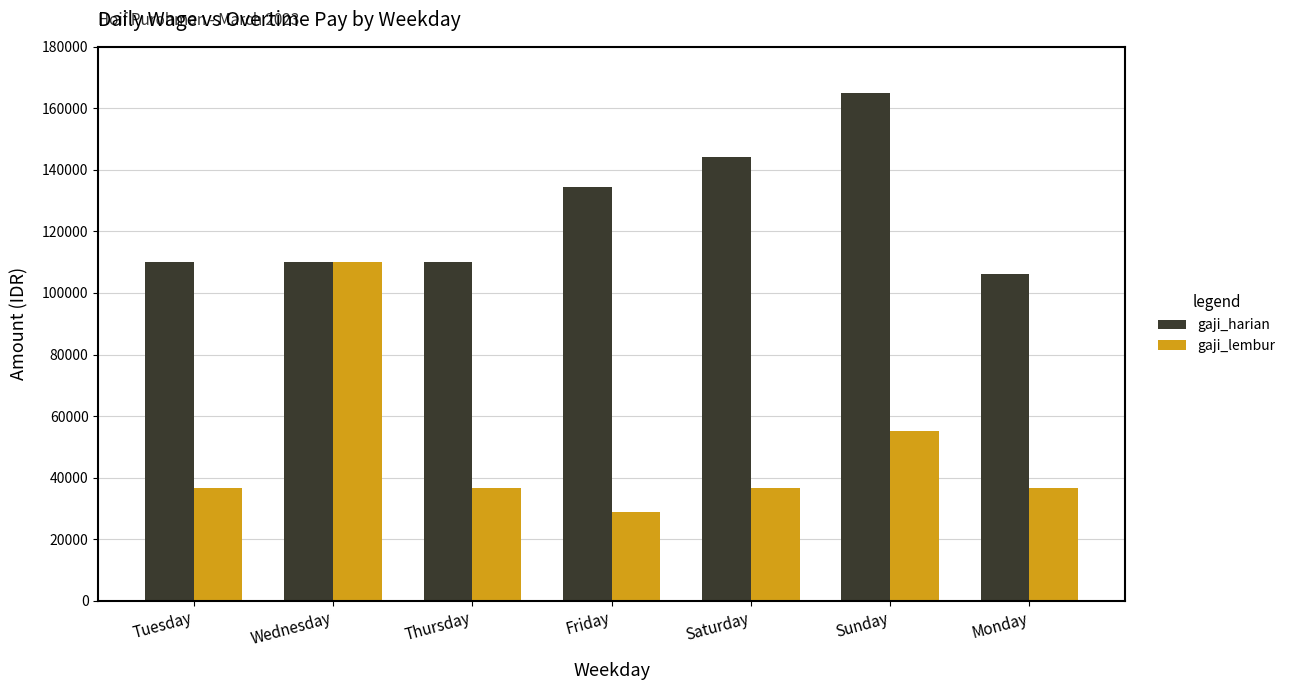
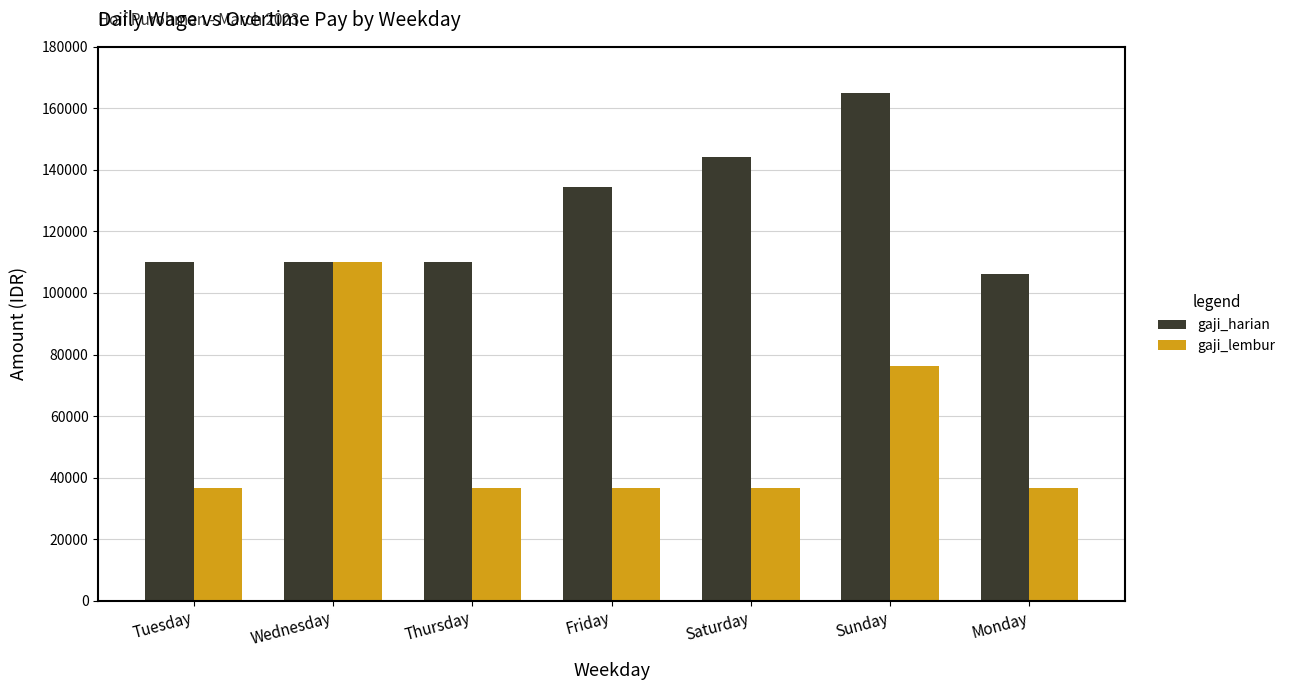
  {
    "gaji_harian": {
      "Tuesday": 110000,
      "Wednesday": 110000,
      "Thursday": 110000,
      "Friday": 134000,
      "Saturday": 144000,
      "Sunday": 165000,
      "Monday": 106000
    },
    "gaji_lembur": {
      "Tuesday": 37000,
      "Wednesday": 110000,
      "Thursday": 37000,
-     "Friday": 29000,
+     "Friday": 37000,
      "Saturday": 37000,
-     "Sunday": 55000,
+     "Sunday": 76000,
      "Monday": 37000
    }
  }
